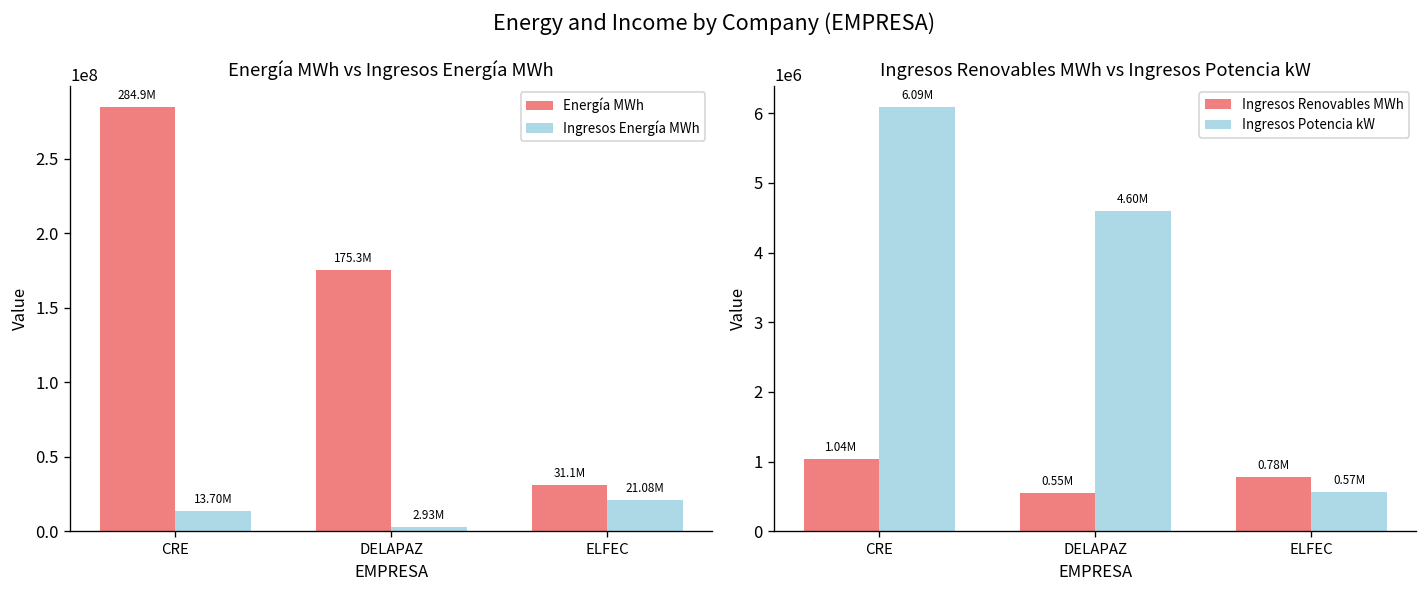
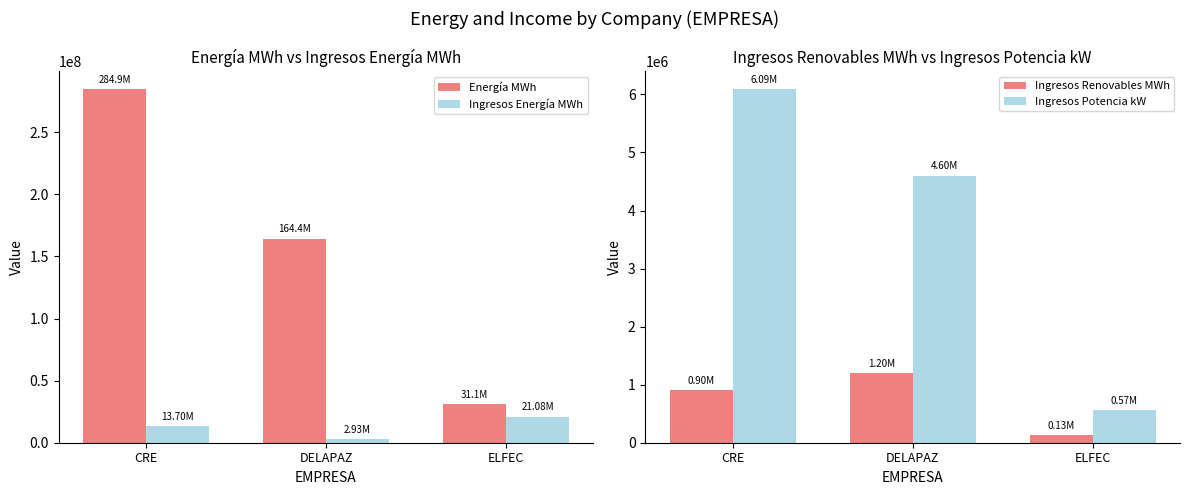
  {
    "Energía MWh vs Ingresos Energía MWh": {
      "Energía MWh": {
        "CRE": "284.9M",
-       "DELAPAZ": "175.3M",
+       "DELAPAZ": "164.4M",
        "ELFEC": "31.1M"
      },
      "Ingresos Energía MWh": {
        "CRE": "13.70M",
        "DELAPAZ": "2.93M",
        "ELFEC": "21.08M"
      }
    },
    "Ingresos Renovables MWh vs Ingresos Potencia kW": {
      "Ingresos Renovables MWh": {
-       "CRE": "1.04M",
-       "DELAPAZ": "0.55M",
-       "ELFEC": "0.78M"
+       "CRE": "0.90M",
+       "DELAPAZ": "1.20M",
+       "ELFEC": "0.13M"
      },
      "Ingresos Potencia kW": {
        "CRE": "6.09M",
        "DELAPAZ": "4.60M",
        "ELFEC": "0.57M"
      }
    }
  }
